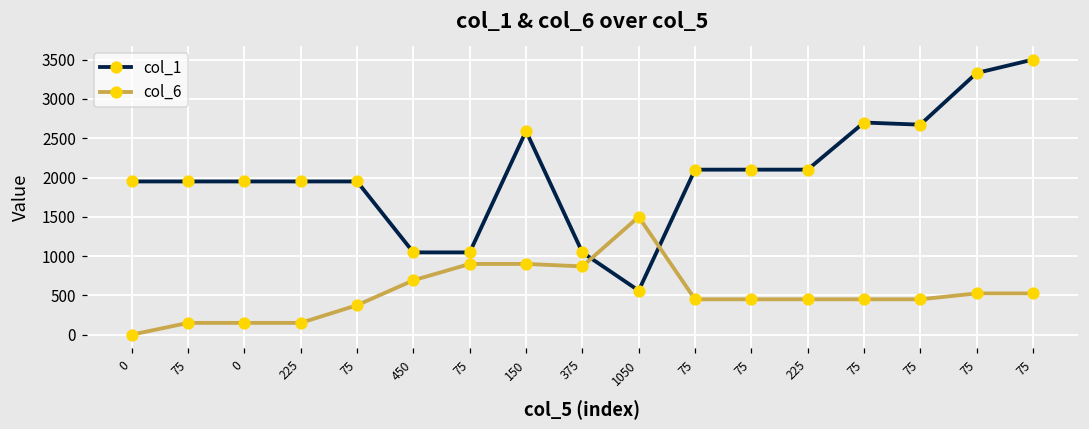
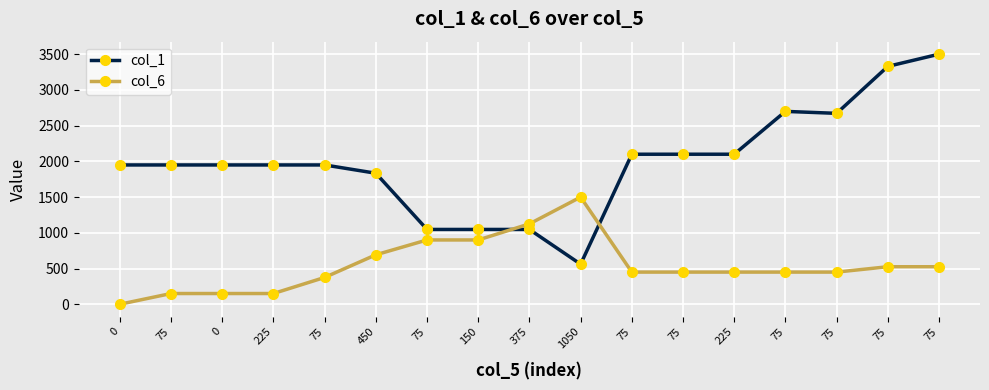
  {
    "col_1": {
-     "450": 1000,
-     "150": 2600,
+     "450": 1800,
+     "150": 1000,
      "375": 1000,
      "1050": 600
    },
    "col_6": {
      "450": 700,
      "150": 900,
-     "375": 900,
+     "375": 1100,
      "1050": 1500
    }
  }
